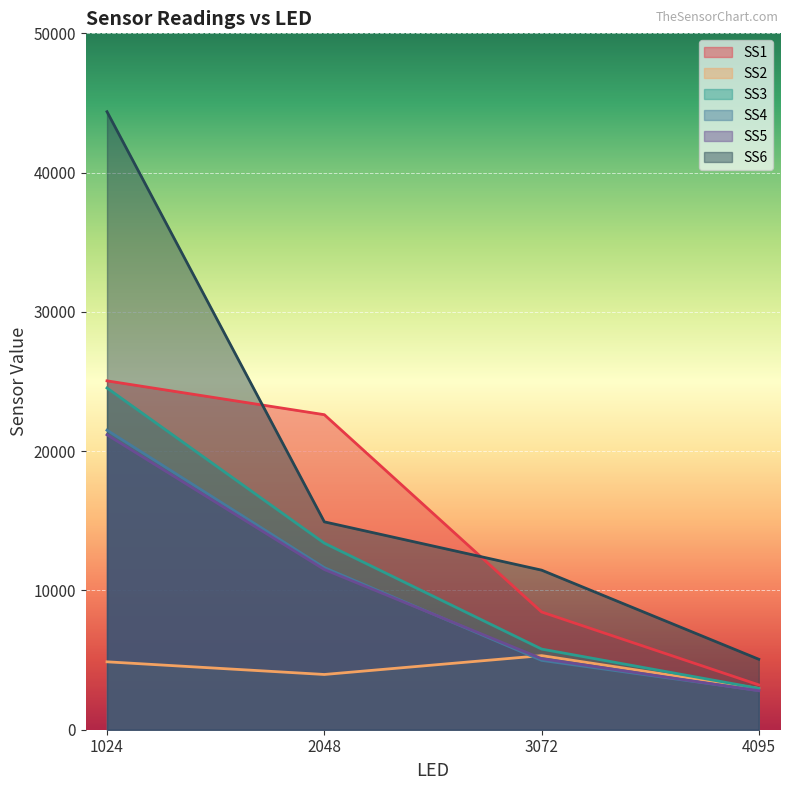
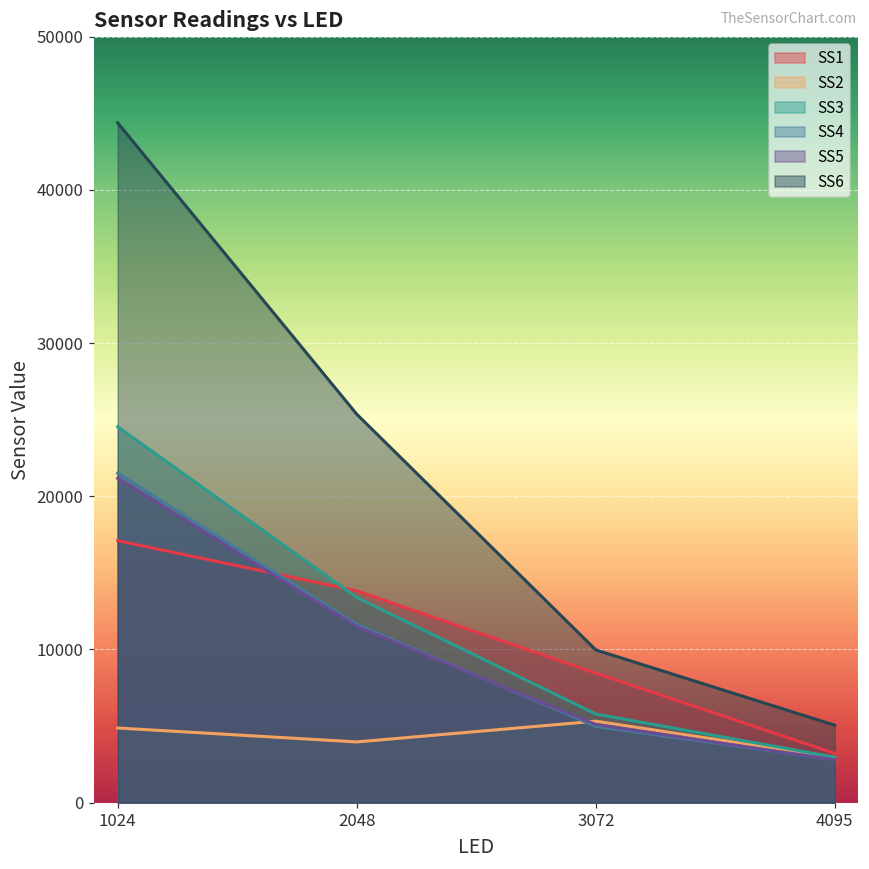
  {
    "SS1": {
-     "1024": 25000,
-     "2048": 22600,
+     "1024": 17100,
+     "2048": 13800,
      "3072": 8500,
      "4095": 3200
    },
    "SS2": {
      "1024": 4900,
      "2048": 4000,
      "3072": 5300
    },
    "SS6": {
      "1024": 44400,
-     "2048": 14900,
-     "3072": 11500,
+     "2048": 25400,
+     "3072": 10000,
      "4095": 5100
    }
  }
